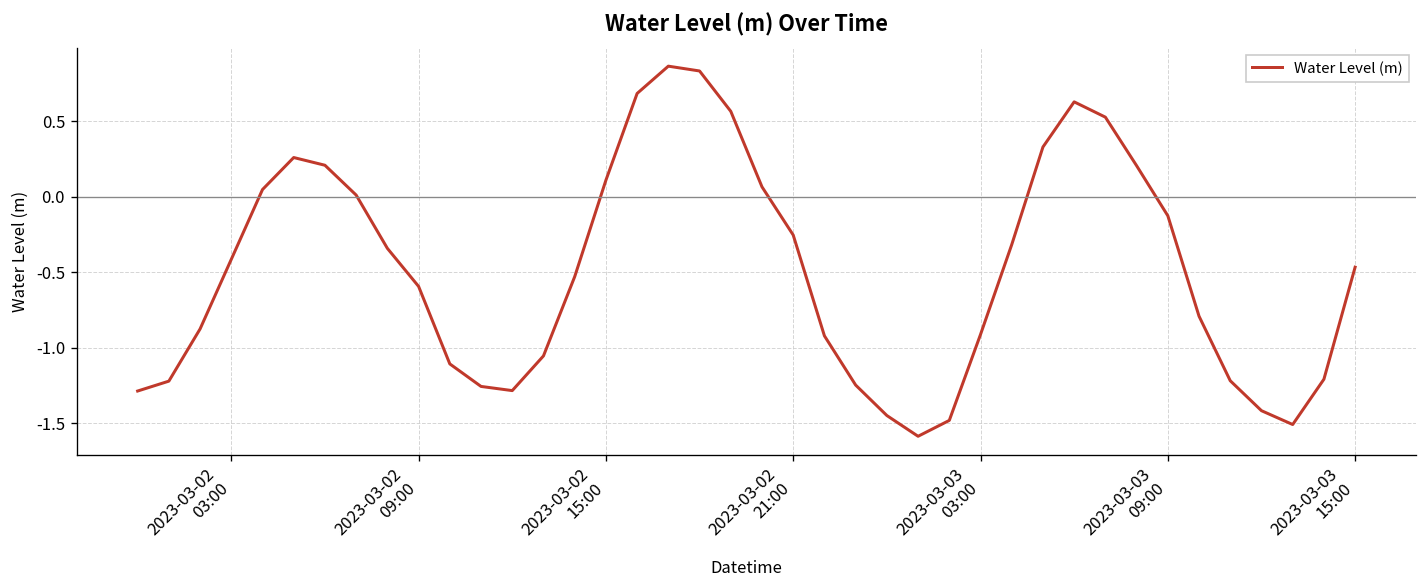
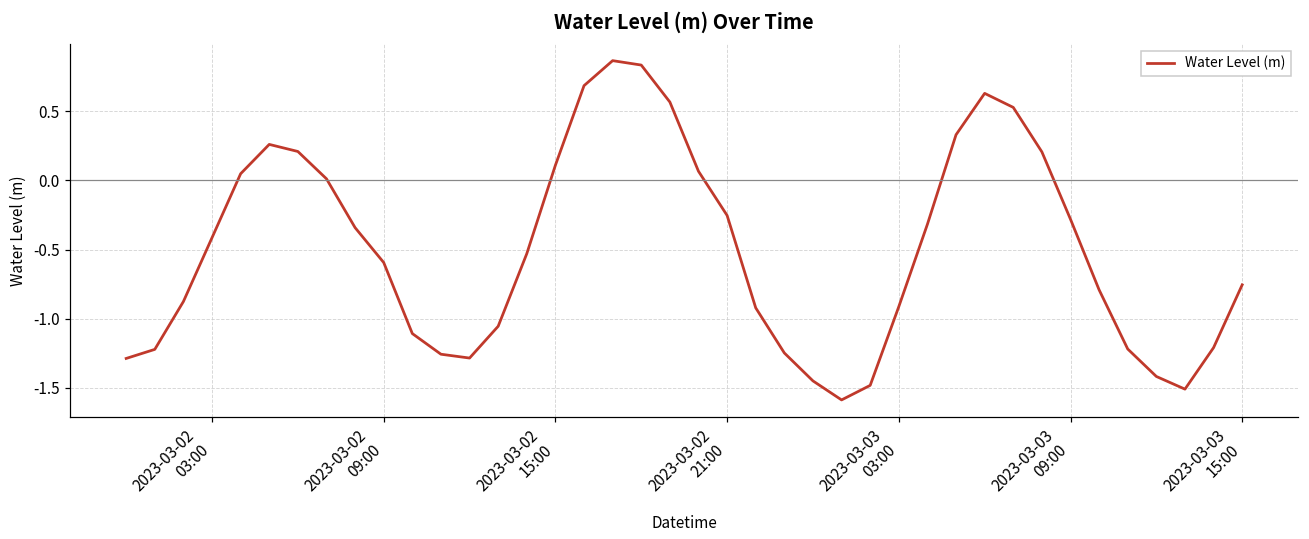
  {
    "2023-03-02 03:00": -0.41,
    "2023-03-02 09:00": -0.59,
    "2023-03-02 15:00": 0.11,
    "2023-03-02 21:00": -0.25,
    "2023-03-03 03:00": -0.91,
-   "2023-03-03 09:00": -0.13,
-   "2023-03-03 15:00": -0.47
+   "2023-03-03 09:00": -0.28,
+   "2023-03-03 15:00": -0.75
  }
